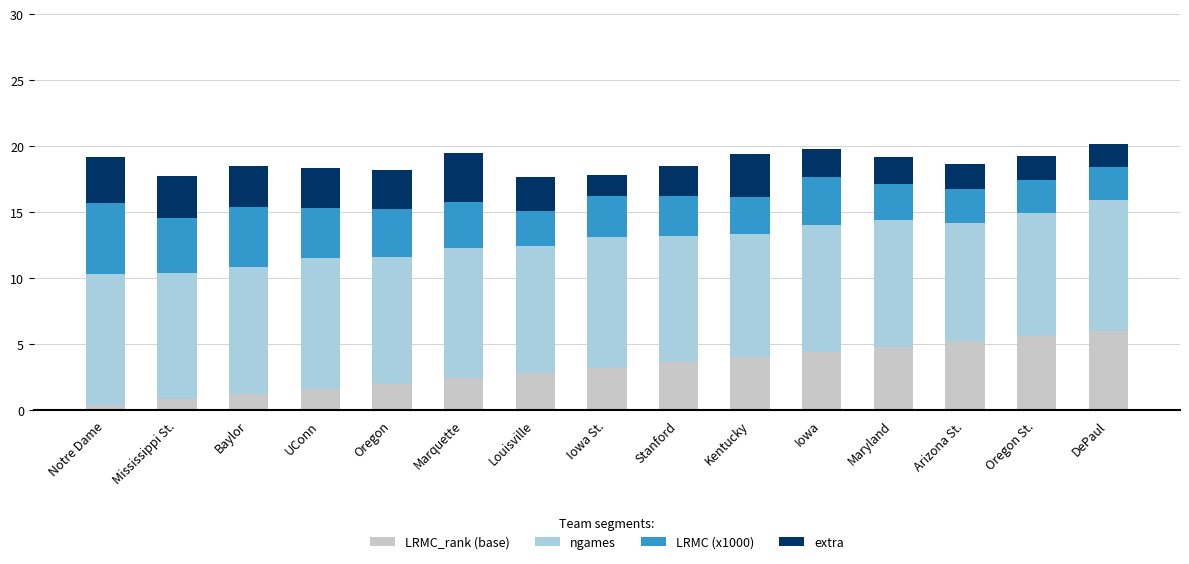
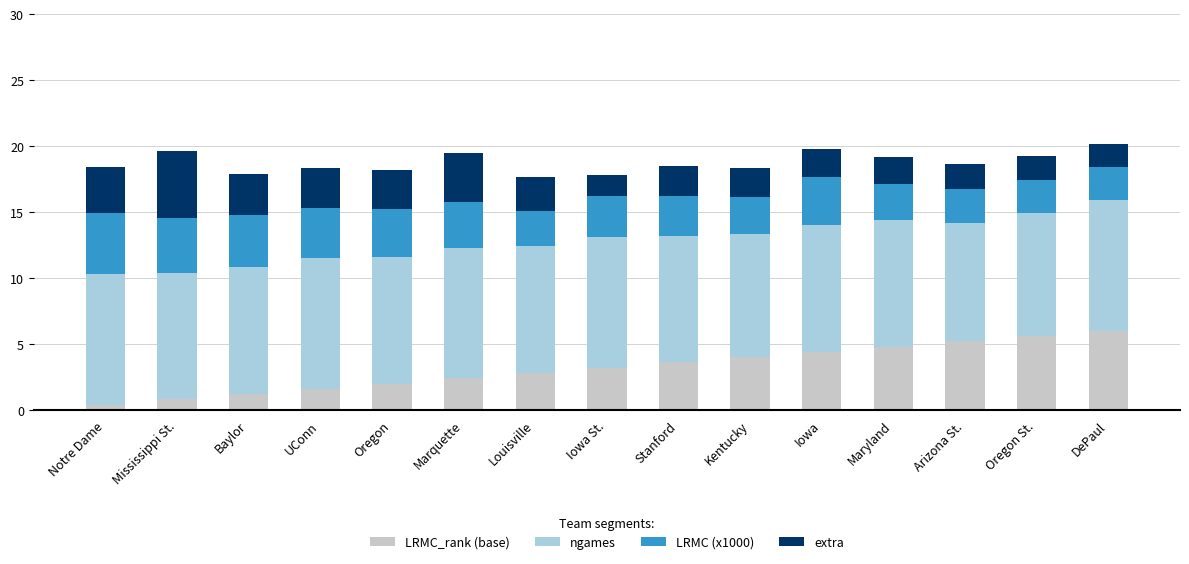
  {
    "LRMC (x1000)": {
-     "Notre Dame": 5.4,
+     "Notre Dame": 4.6,
      "Mississippi St.": 4.2,
-     "Baylor": 4.6,
+     "Baylor": 4.0,
      "UConn": 3.8,
      "Oregon": 3.7,
      "Marquette": 3.5,
      "Louisville": 2.7,
      "Iowa St.": 3.1,
      "Stanford": 3.0,
      "Kentucky": 2.8,
      "Iowa": 3.7,
      "Maryland": 2.7,
      "Arizona St.": 2.6,
      "Oregon St.": 2.5,
      "DePaul": 2.5
    },
    "extra": {
      "Notre Dame": 3.5,
-     "Mississippi St.": 3.2,
+     "Mississippi St.": 5.1,
      "Baylor": 3.1,
      "UConn": 3.0,
      "Oregon": 2.9,
      "Marquette": 3.7,
      "Louisville": 2.6,
      "Iowa St.": 1.6,
      "Stanford": 2.3,
-     "Kentucky": 3.3,
+     "Kentucky": 2.2,
      "Iowa": 2.1,
      "Maryland": 2.0,
      "Arizona St.": 1.9,
      "Oregon St.": 1.8,
      "DePaul": 1.7
    }
  }
